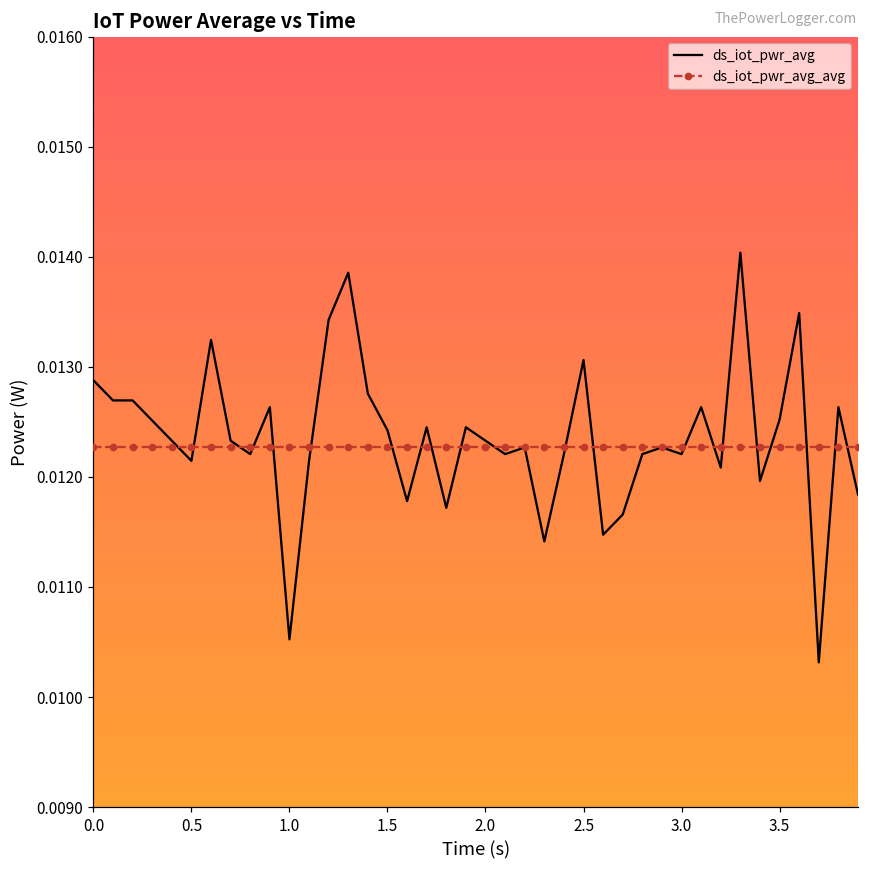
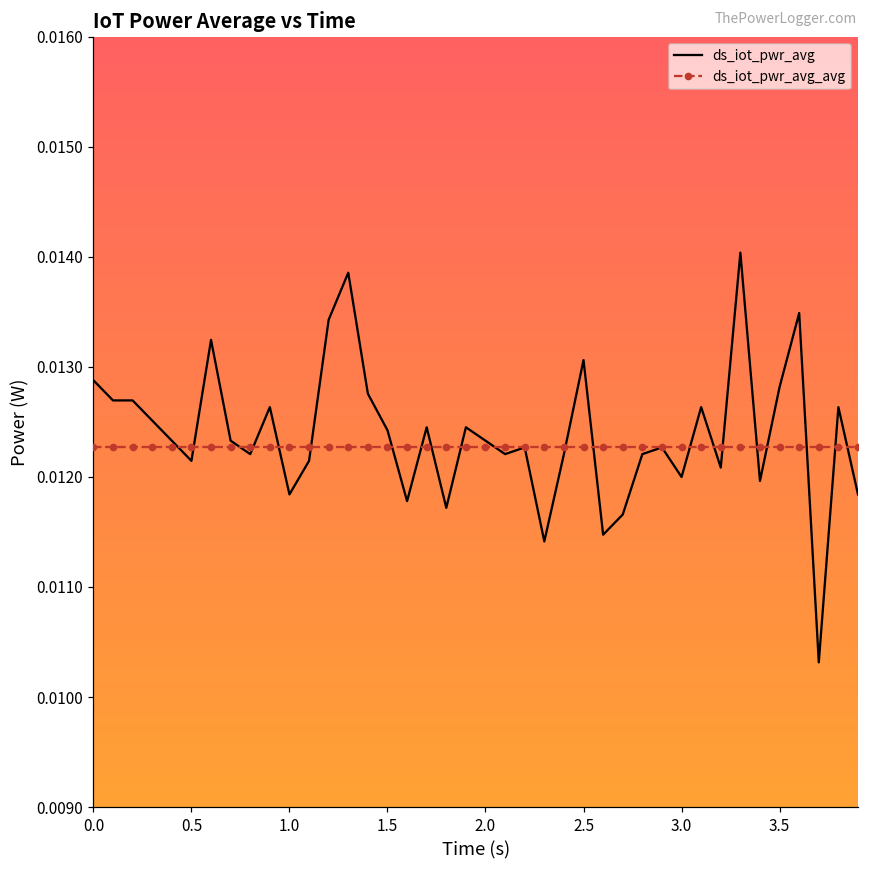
  {
    "ds_iot_pwr_avg": {
      "0.0": 0.01288,
      "0.5": 0.01215,
-     "1.0": 0.01052,
+     "1.0": 0.01184,
      "1.5": 0.01242,
      "2.0": 0.01233,
      "2.5": 0.01306,
-     "3.0": 0.01221,
-     "3.5": 0.01252
+     "3.0": 0.01200,
+     "3.5": 0.01282
    },
    "ds_iot_pwr_avg_avg": {
      "0.0": 0.01227,
      "0.5": 0.01227,
      "1.0": 0.01227,
      "1.5": 0.01227,
      "2.0": 0.01227,
      "2.5": 0.01227,
      "3.0": 0.01227,
      "3.5": 0.01227
    }
  }
